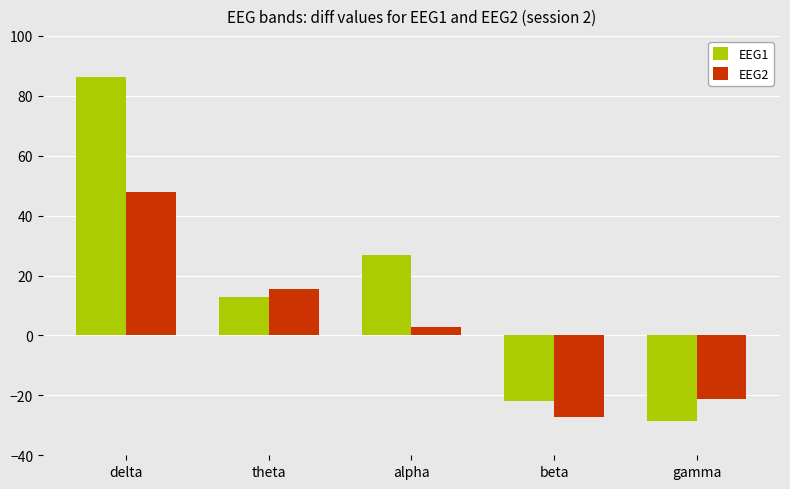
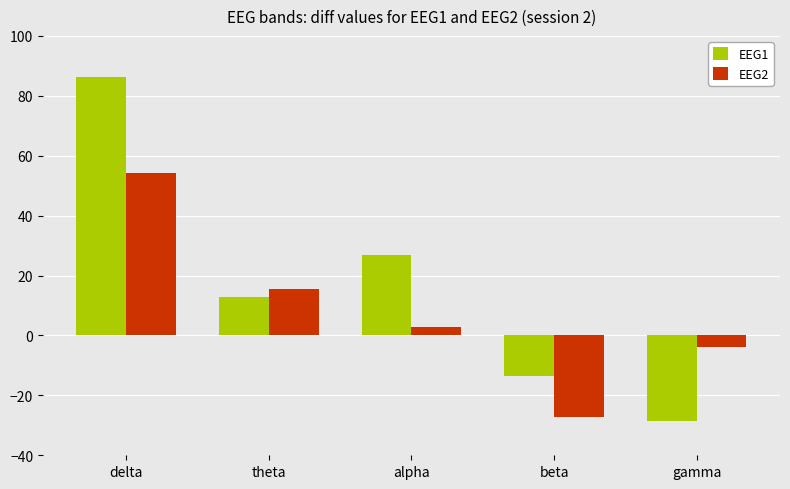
  {
    "EEG1": {
      "delta": 86,
      "theta": 13,
      "alpha": 27,
-     "beta": -22,
+     "beta": -14,
      "gamma": -29
    },
    "EEG2": {
-     "delta": 48,
+     "delta": 54,
      "theta": 15,
      "alpha": 3,
      "beta": -27,
-     "gamma": -21
+     "gamma": -4
    }
  }
